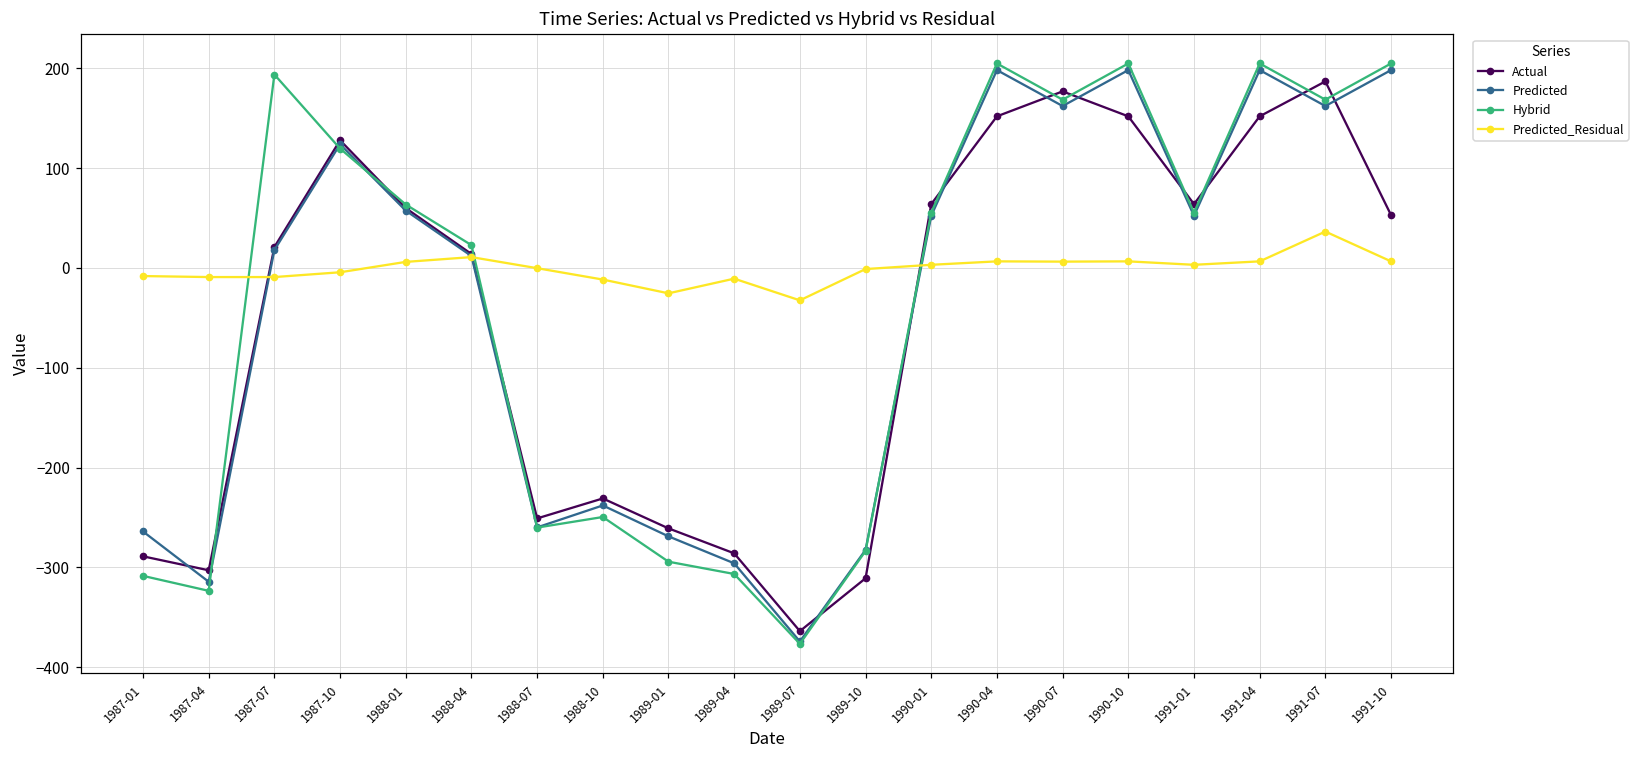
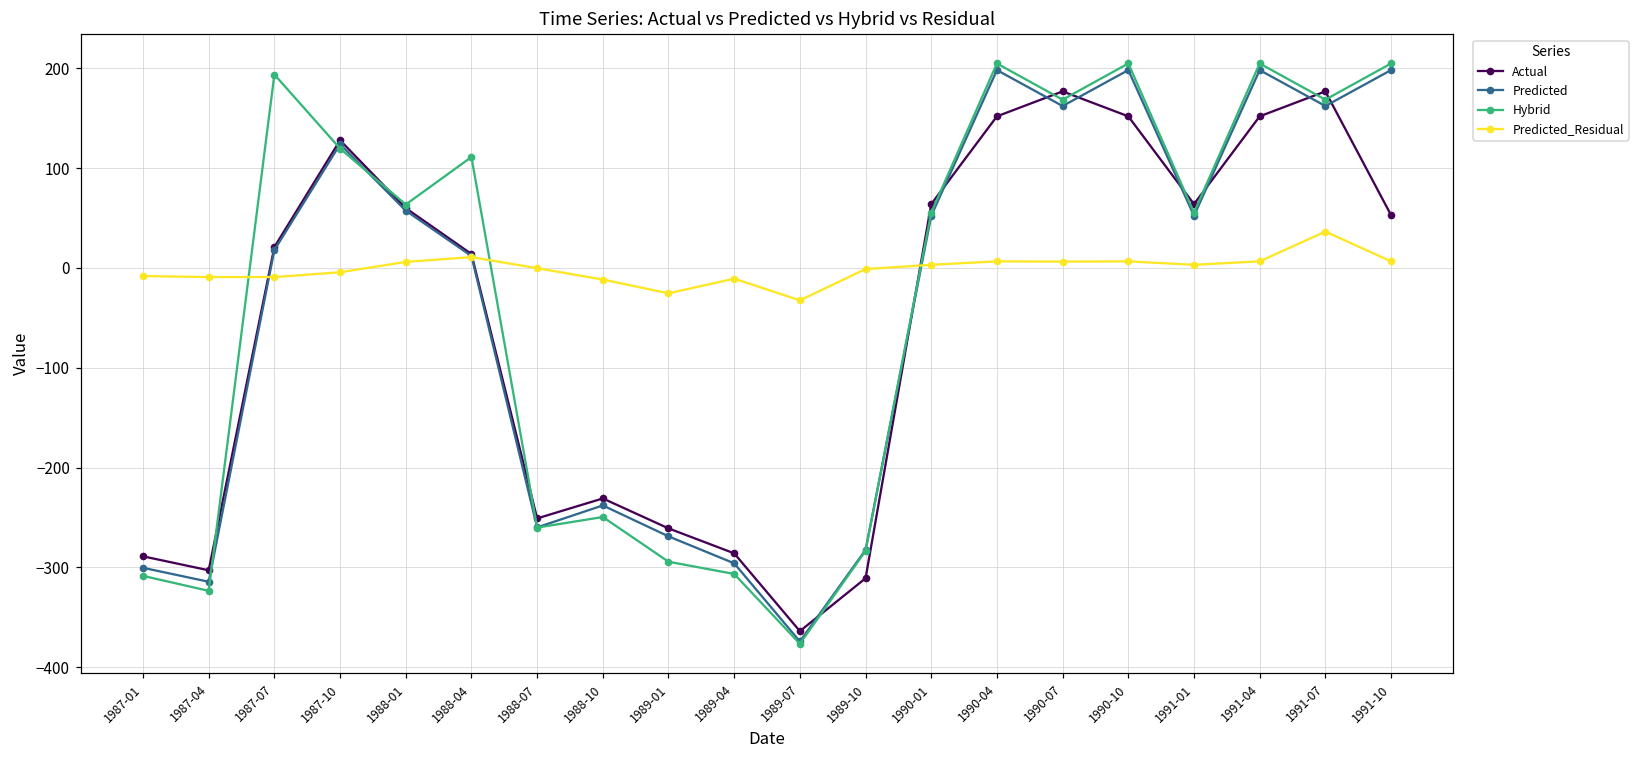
  {
    "Actual": {
      "1987-01": -290,
      "1987-04": -300,
      "1987-07": 20,
      "1987-10": 130,
      "1988-07": -250,
      "1988-10": -230,
      "1989-01": -260,
      "1989-04": -290,
      "1989-07": -360,
      "1989-10": -310,
      "1990-01": 60,
      "1990-04": 150,
      "1990-07": 180,
      "1990-10": 150,
      "1991-01": 60,
      "1991-04": 150,
-     "1991-07": 190,
+     "1991-07": 180,
      "1991-10": 50
    },
    "Predicted": {
-     "1987-01": -260,
+     "1987-01": -300,
      "1987-04": -310,
      "1987-07": 20,
      "1987-10": 120,
      "1988-10": -240,
      "1989-01": -270,
      "1989-04": -300,
      "1990-01": 50,
      "1990-04": 200,
      "1990-07": 160,
      "1990-10": 200,
      "1991-01": 50,
      "1991-04": 200,
      "1991-07": 160,
      "1991-10": 200
    },
    "Hybrid": {
      "1987-01": -310,
      "1987-04": -320,
      "1987-07": 190,
      "1987-10": 120,
      "1988-01": 60,
-     "1988-04": 20,
+     "1988-04": 110,
      "1988-10": -250,
      "1989-01": -290,
      "1989-04": -310,
      "1990-01": 60,
      "1990-04": 200,
      "1990-07": 170,
      "1990-10": 200,
      "1991-01": 60,
      "1991-04": 200,
      "1991-07": 170,
      "1991-10": 200
    },
    "Predicted_Residual": {
      "1987-01": -10,
      "1987-04": -10,
      "1987-07": -10,
      "1987-10": 0,
      "1988-01": 10,
      "1988-07": 0,
      "1988-10": -10,
      "1989-01": -30,
      "1989-04": -10,
      "1989-07": -30,
      "1989-10": 0,
      "1990-01": 0,
      "1990-04": 10,
      "1990-07": 10,
      "1990-10": 10,
      "1991-01": 0,
      "1991-04": 10,
      "1991-07": 40,
      "1991-10": 10
    }
  }
